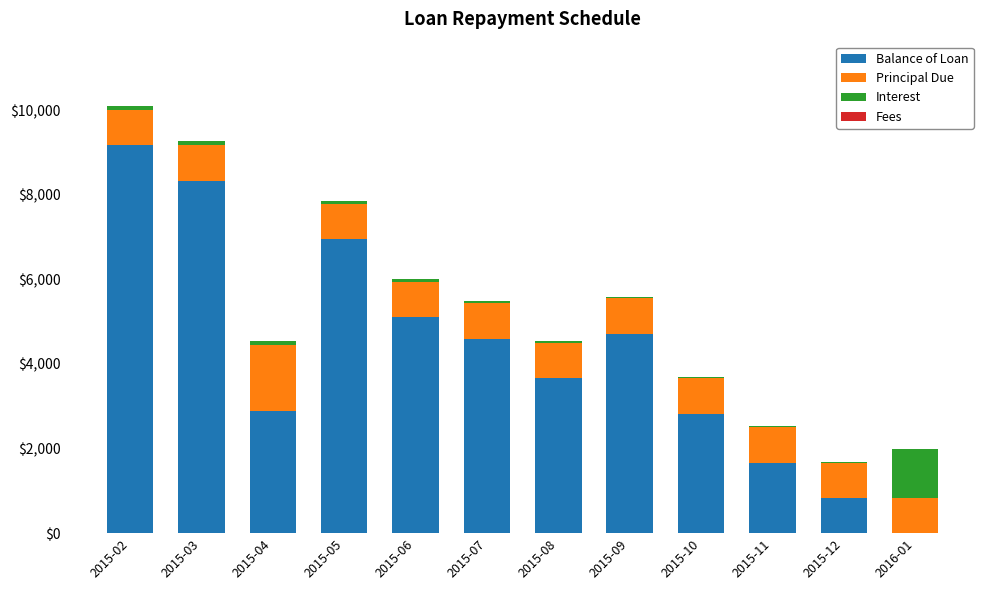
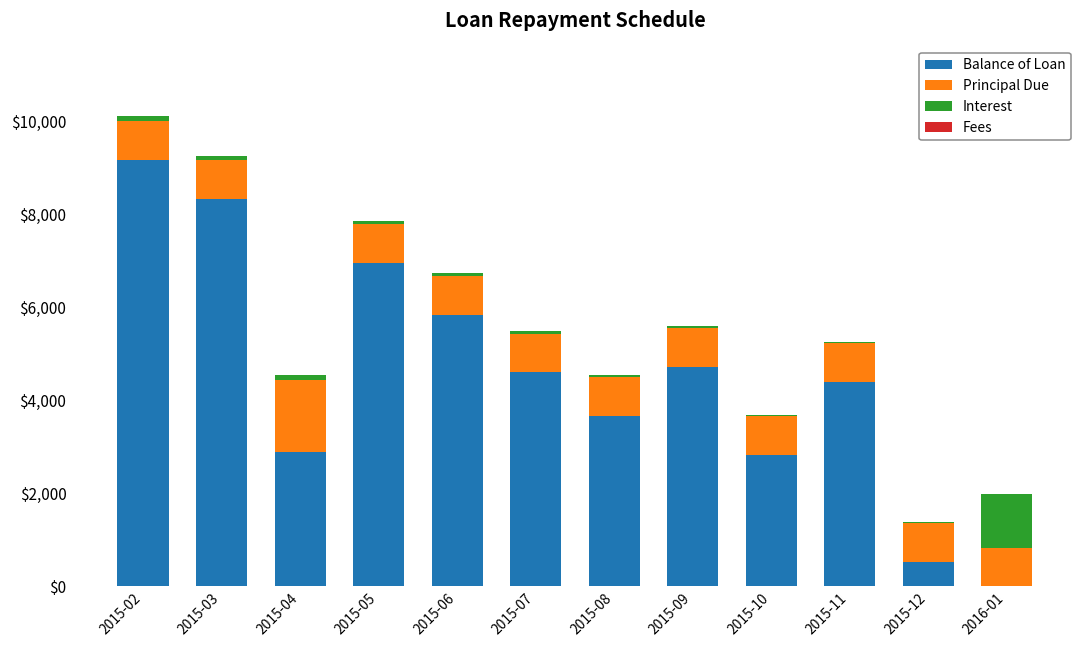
  {
    "Balance of Loan": {
      "2015-02": "$9,200",
      "2015-03": "$8,300",
      "2015-04": "$2,900",
      "2015-05": "$7,000",
-     "2015-06": "$5,100",
+     "2015-06": "$5,800",
      "2015-07": "$4,600",
      "2015-08": "$3,700",
      "2015-09": "$4,700",
      "2015-10": "$2,800",
-     "2015-11": "$1,700",
-     "2015-12": "$800",
+     "2015-11": "$4,400",
+     "2015-12": "$500",
      "2016-01": "$0"
    },
    "Principal Due": {
      "2015-02": "$800",
      "2015-03": "$800",
      "2015-04": "$1,600",
      "2015-05": "$800",
      "2015-06": "$800",
      "2015-07": "$800",
      "2015-08": "$800",
      "2015-09": "$800",
      "2015-10": "$800",
      "2015-11": "$800",
      "2015-12": "$800",
      "2016-01": "$800"
    },
    "Fees": {
      "2015-07": "$0",
      "2015-08": "$0",
      "2015-09": "$0",
      "2015-10": "$0",
      "2015-11": "$0",
      "2015-12": "$0"
    }
  }
